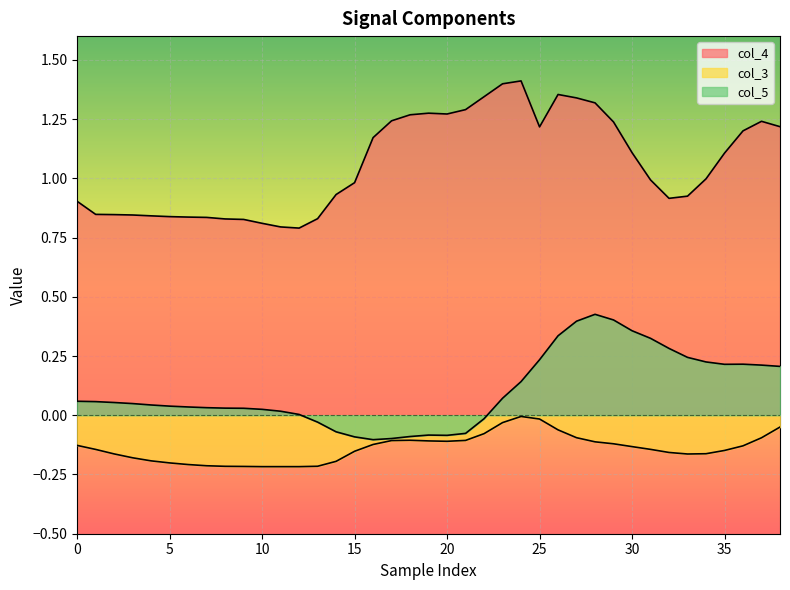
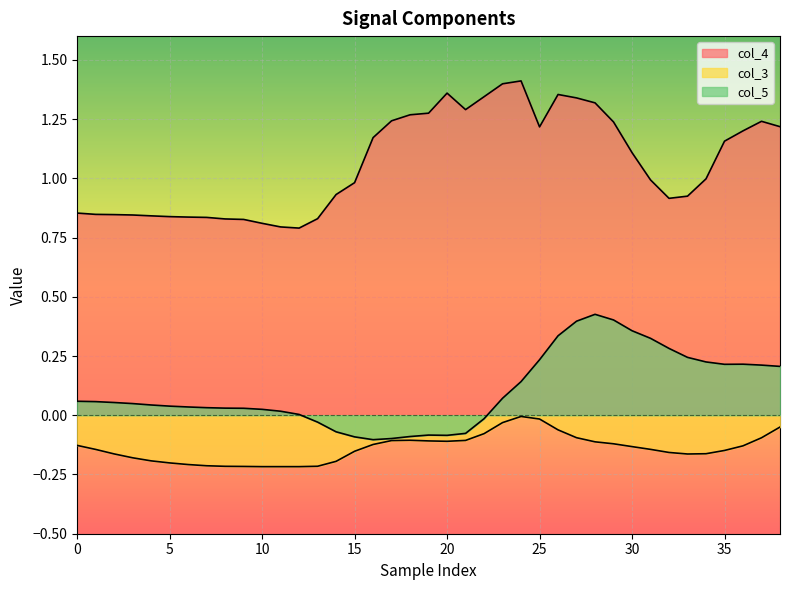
  {
    "col_4": {
-     "0": 0.90,
+     "0": 0.85,
      "5": 0.84,
      "10": 0.81,
      "15": 0.98,
-     "20": 1.27,
+     "20": 1.36,
      "25": 1.22,
      "30": 1.11,
-     "35": 1.11
+     "35": 1.16
    }
  }
